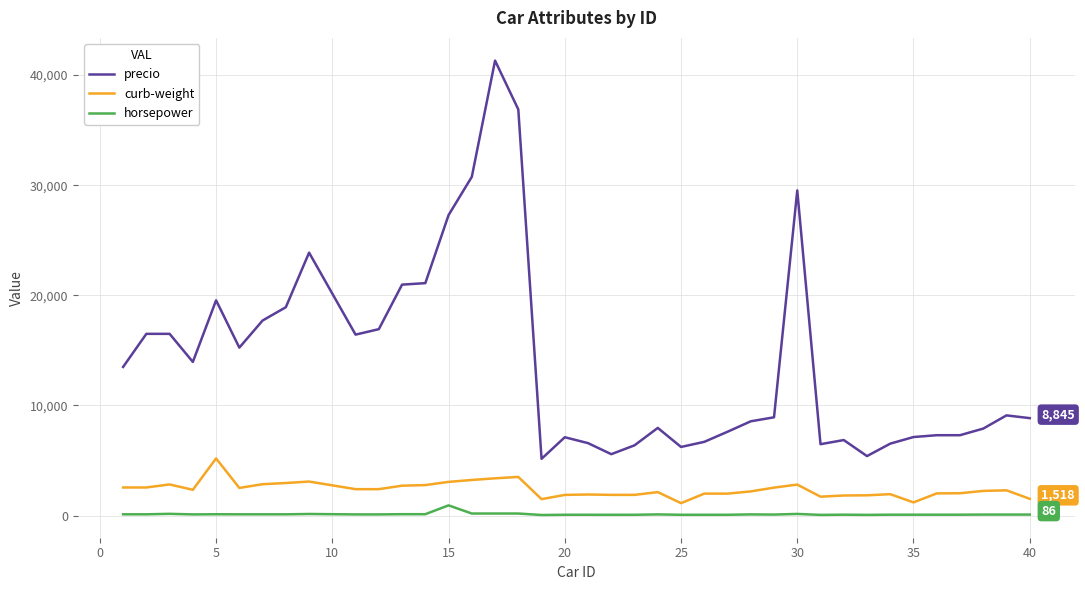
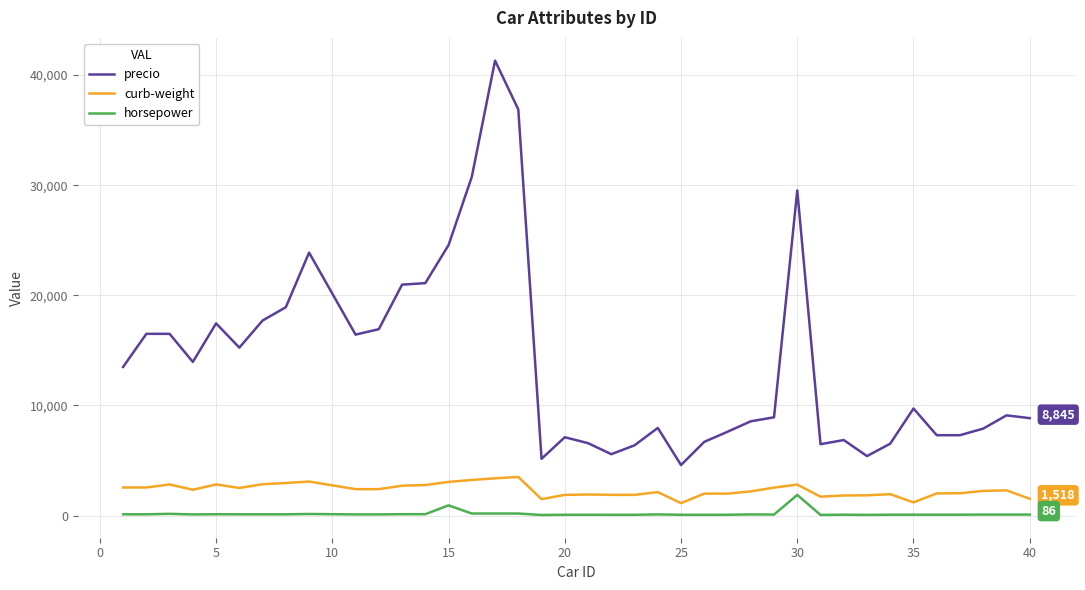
  {
    "precio": {
-     "5": "19,500",
-     "15": "27,300",
+     "5": "17,500",
+     "15": "24,600",
      "20": "7,100",
-     "25": "6,200",
+     "25": "4,600",
      "30": "29,500",
-     "35": "7,100"
+     "35": "9,700"
    },
    "curb-weight": {
-     "5": "5,200",
+     "5": "2,800",
      "15": "3,100",
      "20": "1,900",
      "25": "1,100",
      "30": "2,800",
      "35": "1,200"
    },
    "horsepower": {
      "5": "100",
      "15": "900",
      "20": "100",
      "25": "100",
-     "30": "100",
+     "30": "1,900",
      "35": "100"
    }
  }
